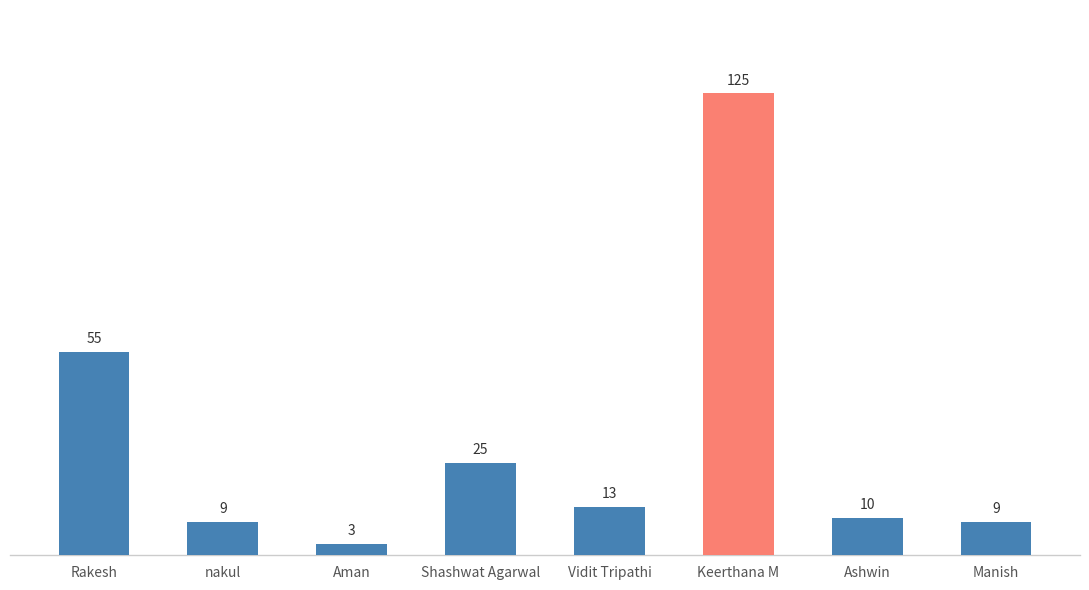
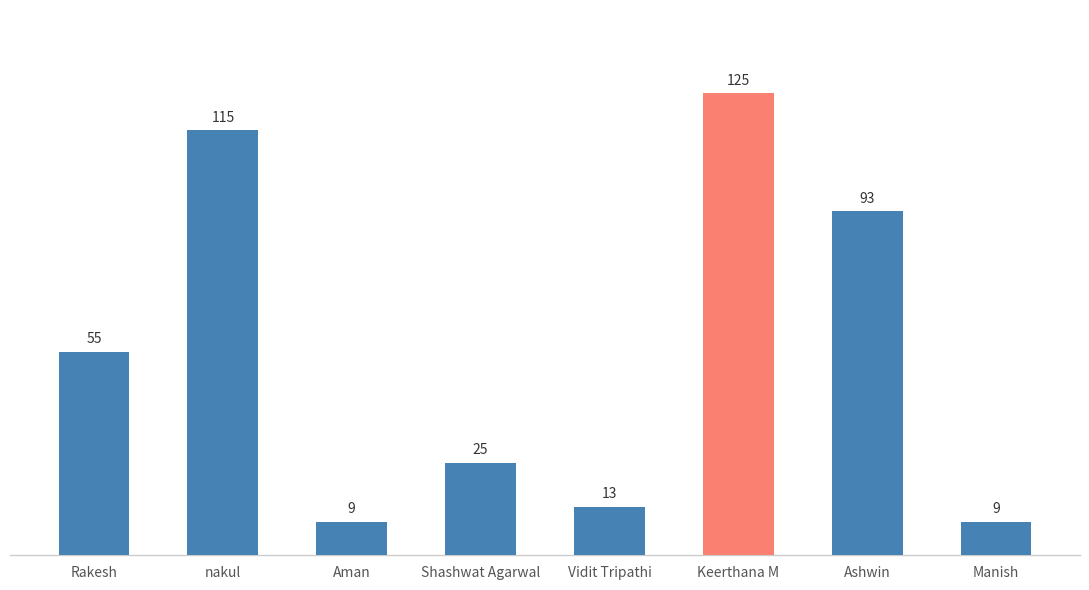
  {
    "Rakesh": 55,
-   "nakul": 9,
-   "Aman": 3,
+   "nakul": 115,
+   "Aman": 9,
    "Shashwat Agarwal": 25,
    "Vidit Tripathi": 13,
    "Keerthana M": 125,
-   "Ashwin": 10,
+   "Ashwin": 93,
    "Manish": 9
  }
